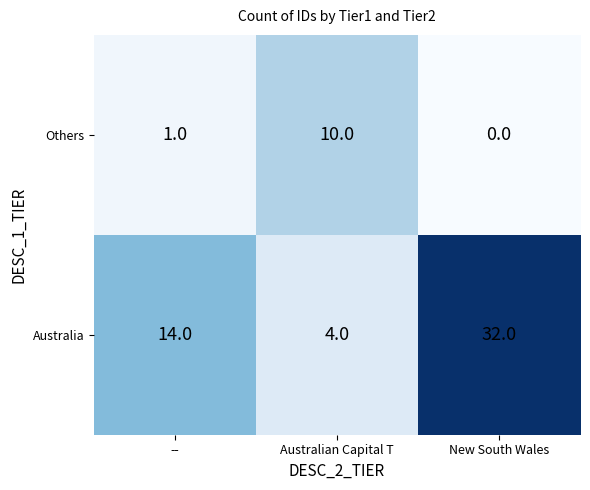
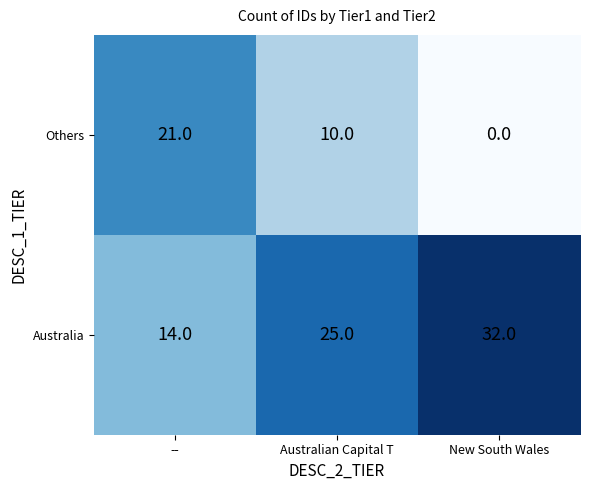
  {
    "Others": {
-     "--": 1.0,
+     "--": 21.0,
      "Australian Capital T": 10.0,
      "New South Wales": 0.0
    },
    "Australia": {
      "--": 14.0,
-     "Australian Capital T": 4.0,
+     "Australian Capital T": 25.0,
      "New South Wales": 32.0
    }
  }
